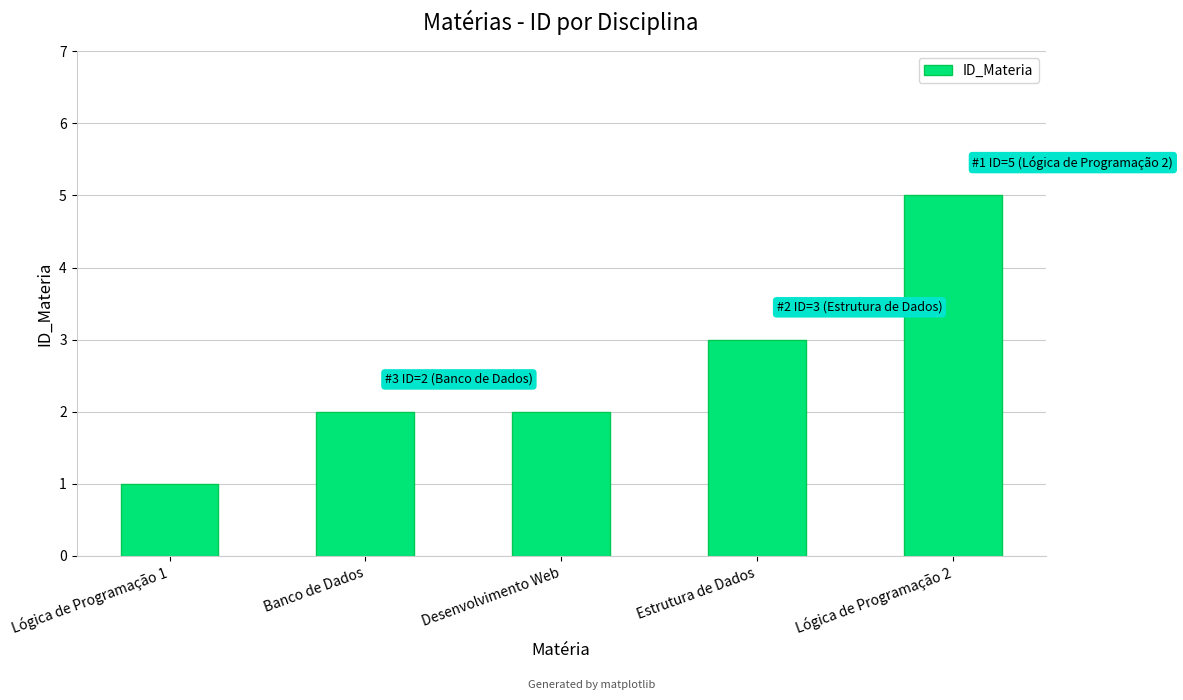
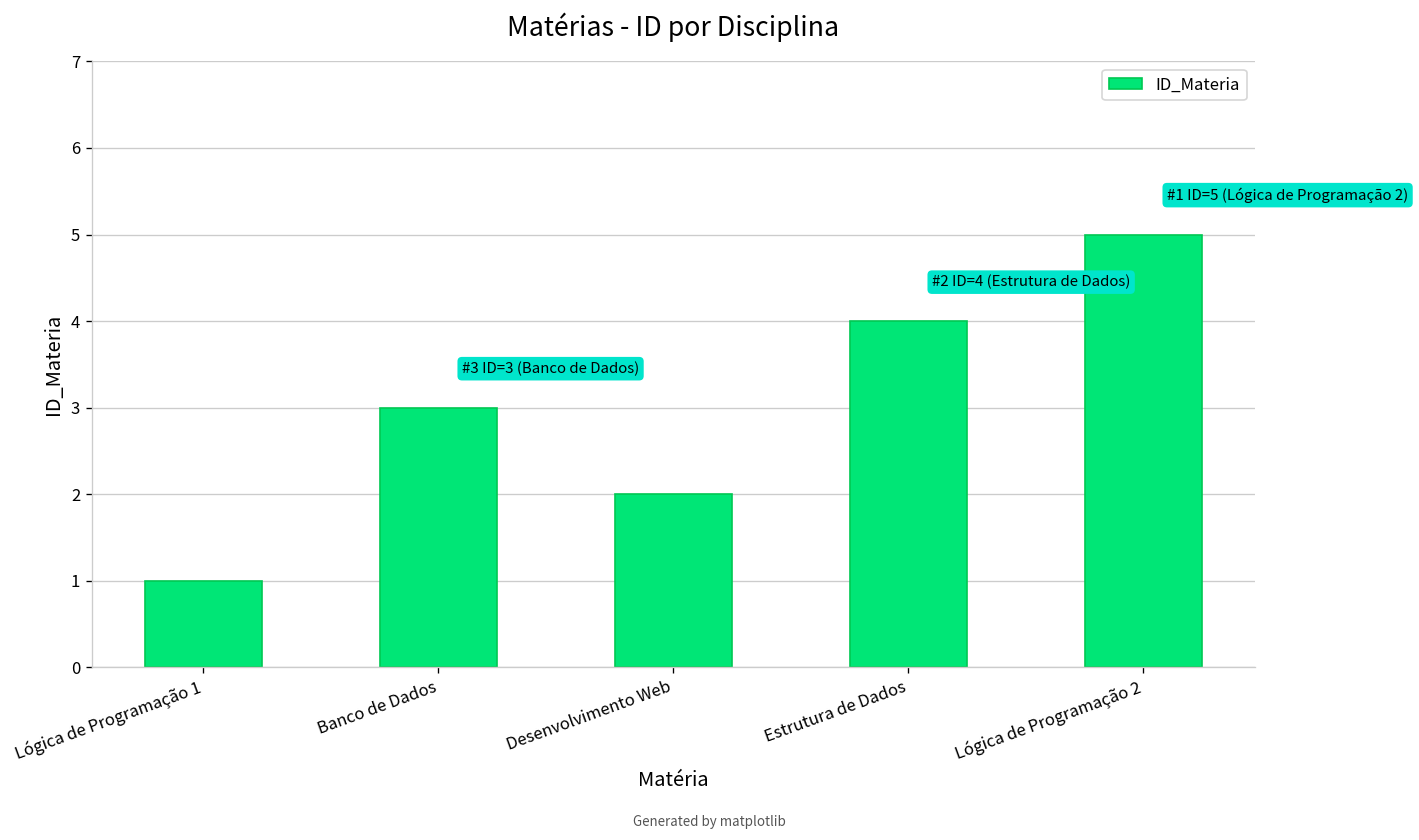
  {
-   "Banco de Dados": 2,
-   "Estrutura de Dados": 3
+   "Banco de Dados": 3,
+   "Estrutura de Dados": 4
  }
